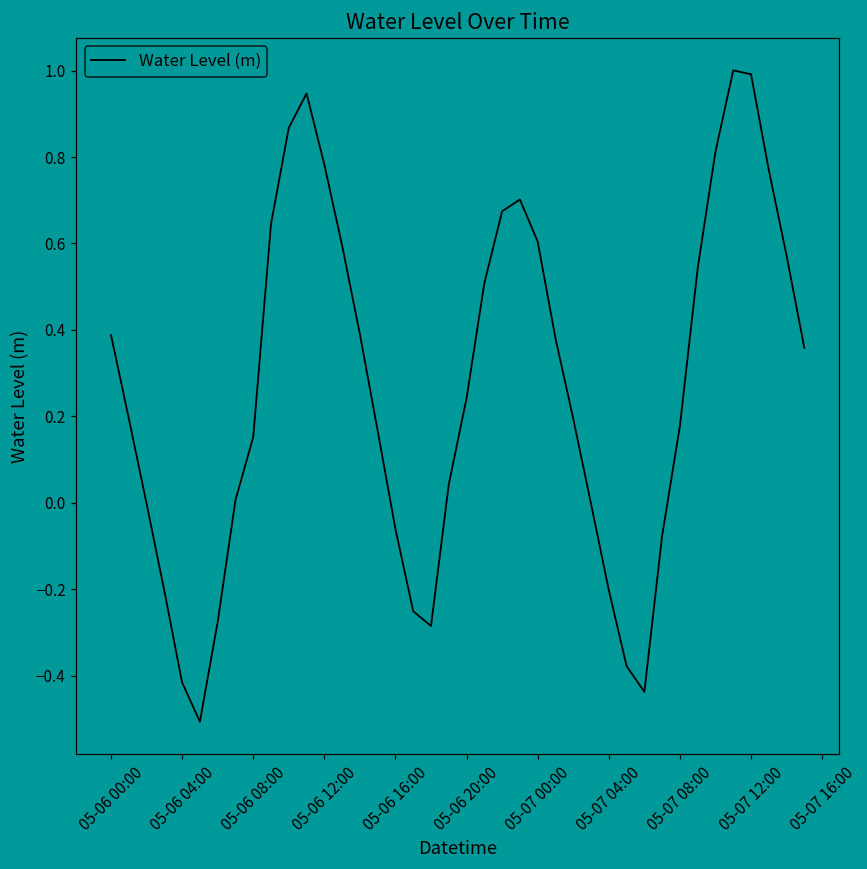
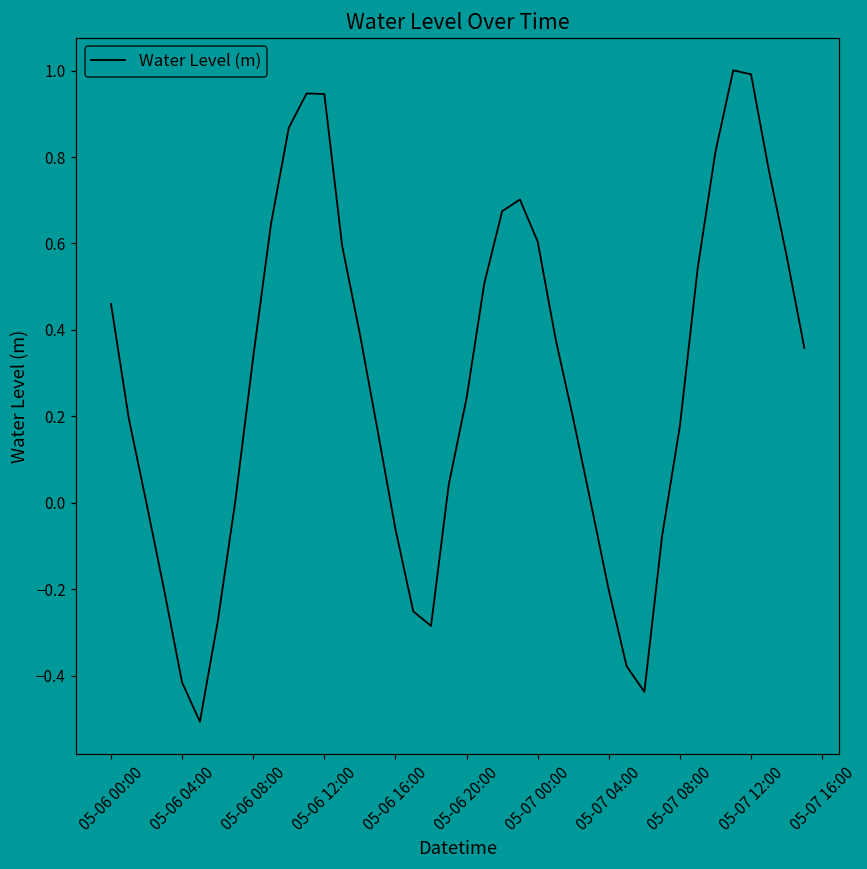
  {
-   "05-06 00:00": 0.39,
+   "05-06 00:00": 0.46,
    "05-06 04:00": -0.42,
-   "05-06 08:00": 0.15,
-   "05-06 12:00": 0.78,
+   "05-06 08:00": 0.34,
+   "05-06 12:00": 0.95,
    "05-06 16:00": -0.06,
    "05-06 20:00": 0.24,
    "05-07 00:00": 0.60,
    "05-07 04:00": -0.20,
    "05-07 08:00": 0.18,
    "05-07 12:00": 0.99
  }
